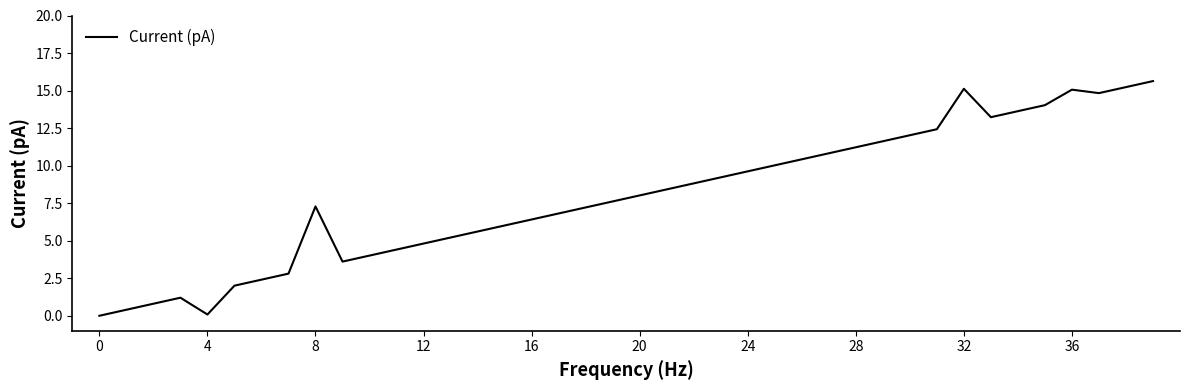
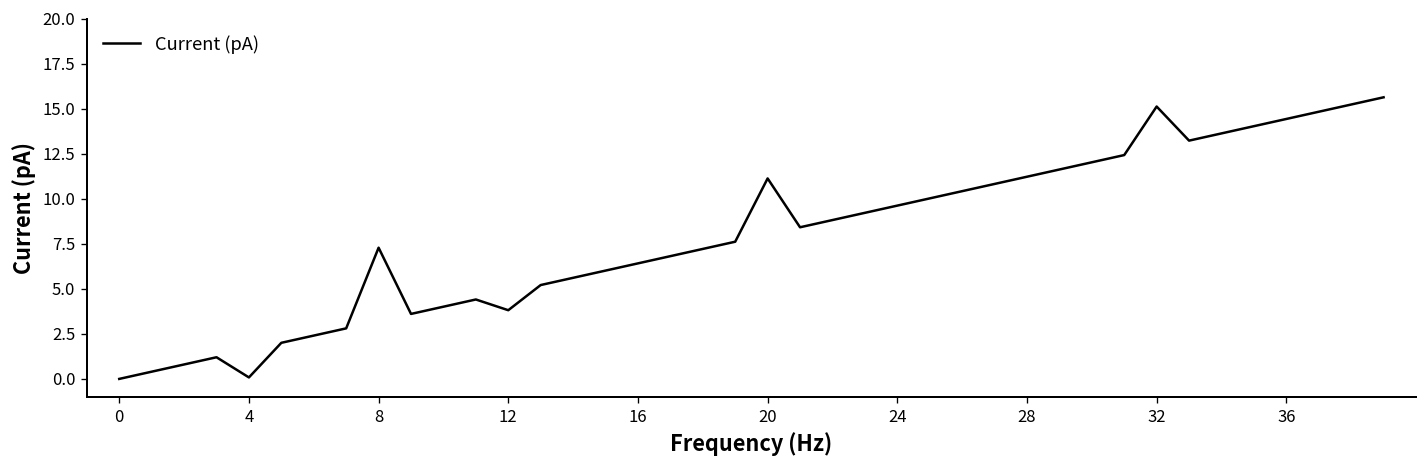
  {
    "0": 0.0,
    "4": 0.1,
    "8": 7.3,
-   "12": 4.8,
+   "12": 3.8,
    "16": 6.4,
-   "20": 8.0,
+   "20": 11.1,
    "24": 9.6,
    "28": 11.2,
    "32": 15.1,
-   "36": 15.1
+   "36": 14.4
  }
